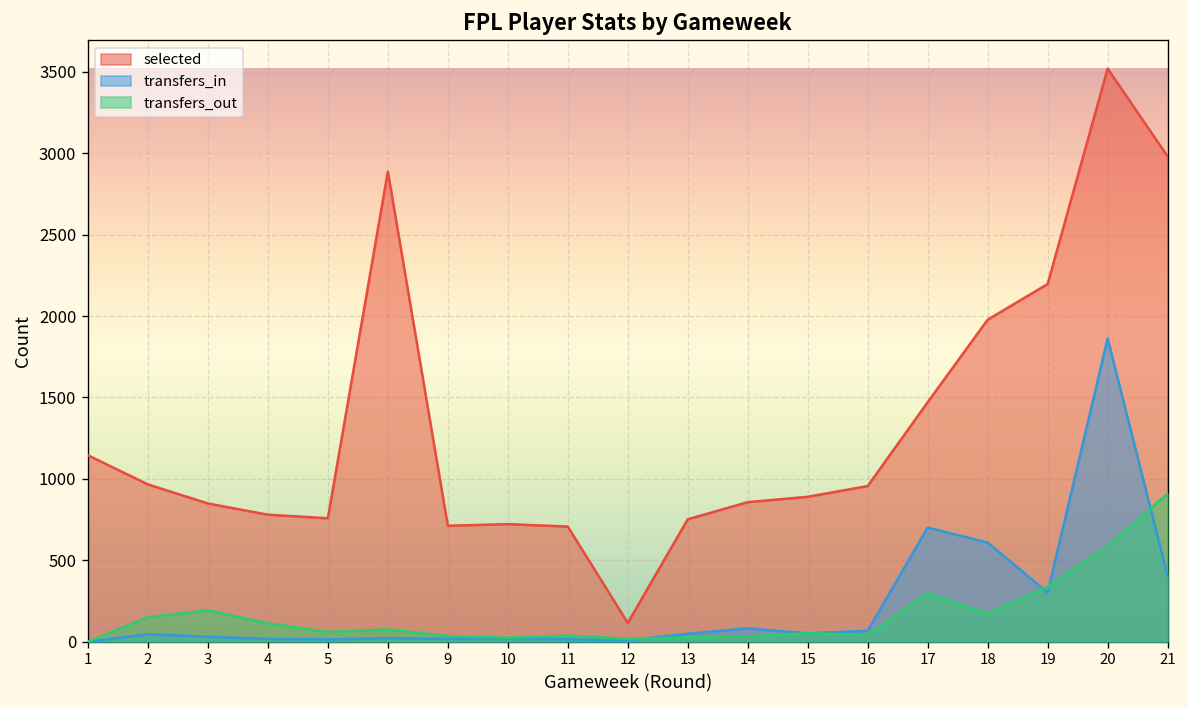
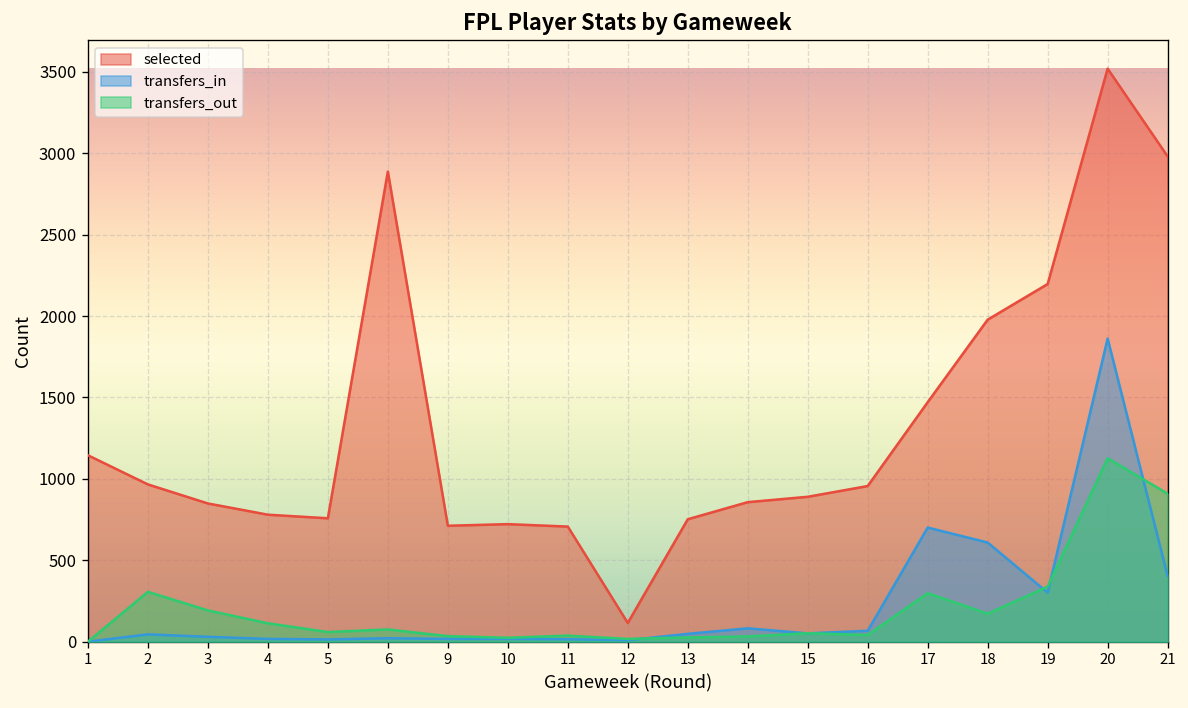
  {
    "selected": {
      "1": 1150,
      "2": 970,
      "3": 850,
      "4": 780,
      "5": 760,
      "6": 2890,
      "9": 710,
      "10": 720,
      "11": 710,
      "12": 120,
      "13": 750,
      "14": 860,
      "15": 890,
      "16": 960,
      "17": 1470,
      "18": 1980,
      "19": 2200,
      "20": 3520,
      "21": 2980
    },
    "transfers_in": {
      "2": 50,
      "3": 30,
      "4": 20,
      "5": 10,
      "6": 20,
      "11": 20,
      "13": 50,
      "14": 80,
      "16": 70,
      "17": 700,
      "18": 610,
      "19": 300,
      "20": 1860,
      "21": 400
    },
    "transfers_out": {
-     "2": 150,
+     "2": 310,
      "3": 190,
      "4": 110,
      "5": 60,
      "6": 80,
      "11": 40,
      "13": 30,
      "14": 30,
      "16": 40,
      "17": 300,
      "18": 170,
      "19": 340,
-     "20": 590,
+     "20": 1130,
      "21": 910
    }
  }
